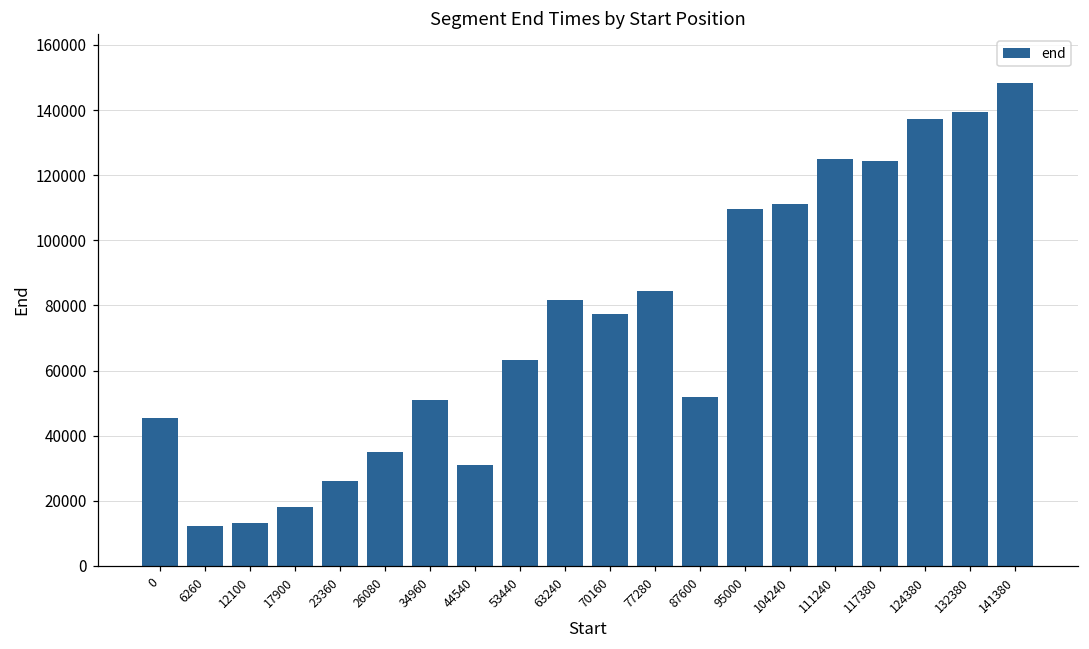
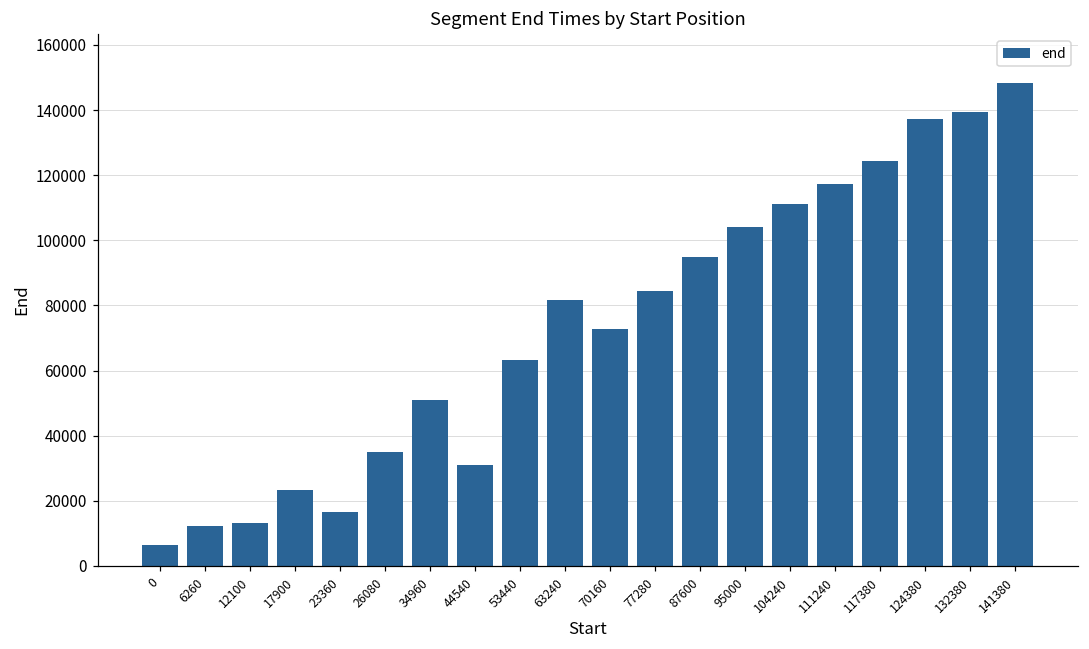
  {
-   "0": 45000,
+   "0": 6000,
    "6260": 12000,
    "12100": 13000,
-   "17900": 18000,
-   "23360": 26000,
+   "17900": 23000,
+   "23360": 16000,
    "26080": 35000,
    "34960": 51000,
    "44540": 31000,
    "53440": 63000,
    "63240": 82000,
-   "70160": 77000,
+   "70160": 73000,
    "77280": 85000,
-   "87600": 52000,
-   "95000": 110000,
+   "87600": 95000,
+   "95000": 104000,
    "104240": 111000,
-   "111240": 125000,
+   "111240": 117000,
    "117380": 124000,
    "124380": 137000,
    "132380": 139000,
    "141380": 148000
  }
